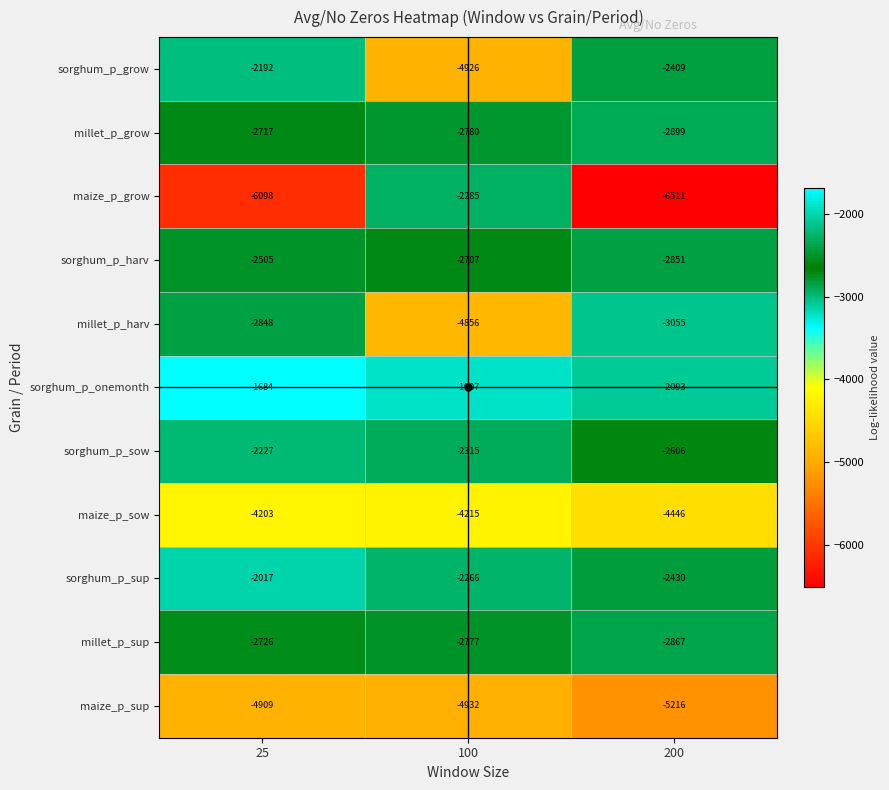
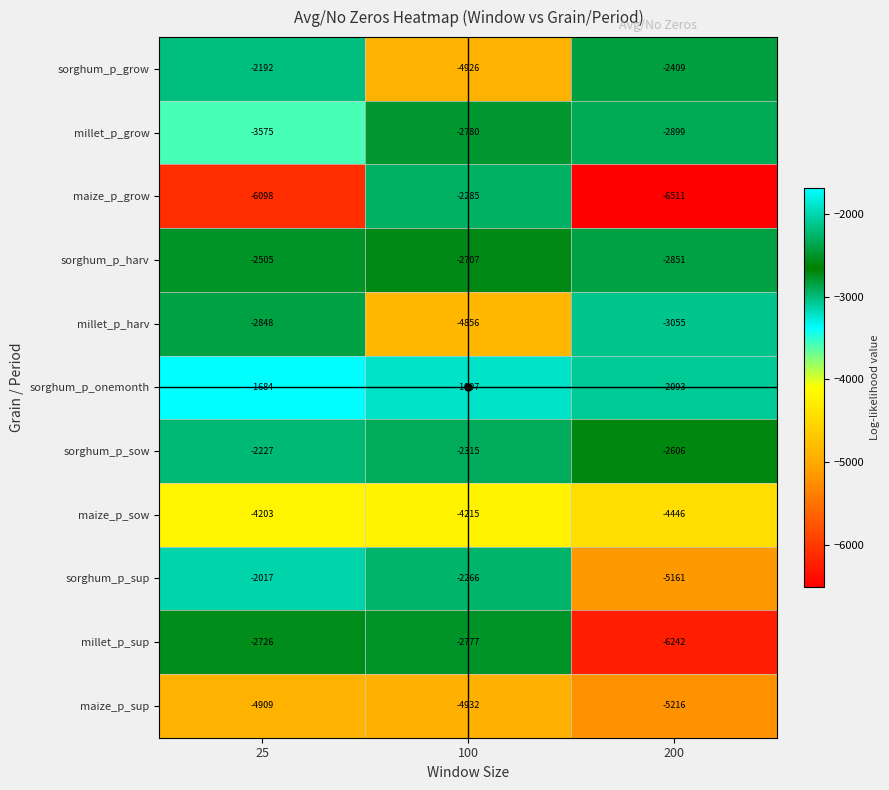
  {
    "sorghum_p_grow": {
      "25": -2192,
      "100": -4926,
      "200": -2409
    },
    "millet_p_grow": {
-     "25": -2717,
+     "25": -3575,
      "100": -2780,
      "200": -2899
    },
    "maize_p_grow": {
      "25": -6098,
      "100": -2285,
      "200": -6511
    },
    "sorghum_p_harv": {
      "25": -2505,
      "100": -2707,
      "200": -2851
    },
    "millet_p_harv": {
      "25": -2848,
      "100": -4856,
      "200": -3055
    },
    "sorghum_p_onemonth": {
      "25": -1684,
      "200": -2093
    },
    "sorghum_p_sow": {
      "25": -2227,
      "100": -2315,
      "200": -2606
    },
    "maize_p_sow": {
      "25": -4203,
      "100": -4215,
      "200": -4446
    },
    "sorghum_p_sup": {
      "25": -2017,
      "100": -2266,
-     "200": -2430
+     "200": -5161
    },
    "millet_p_sup": {
      "25": -2726,
      "100": -2777,
-     "200": -2867
+     "200": -6242
    },
    "maize_p_sup": {
      "25": -4909,
      "100": -4932,
      "200": -5216
    }
  }
